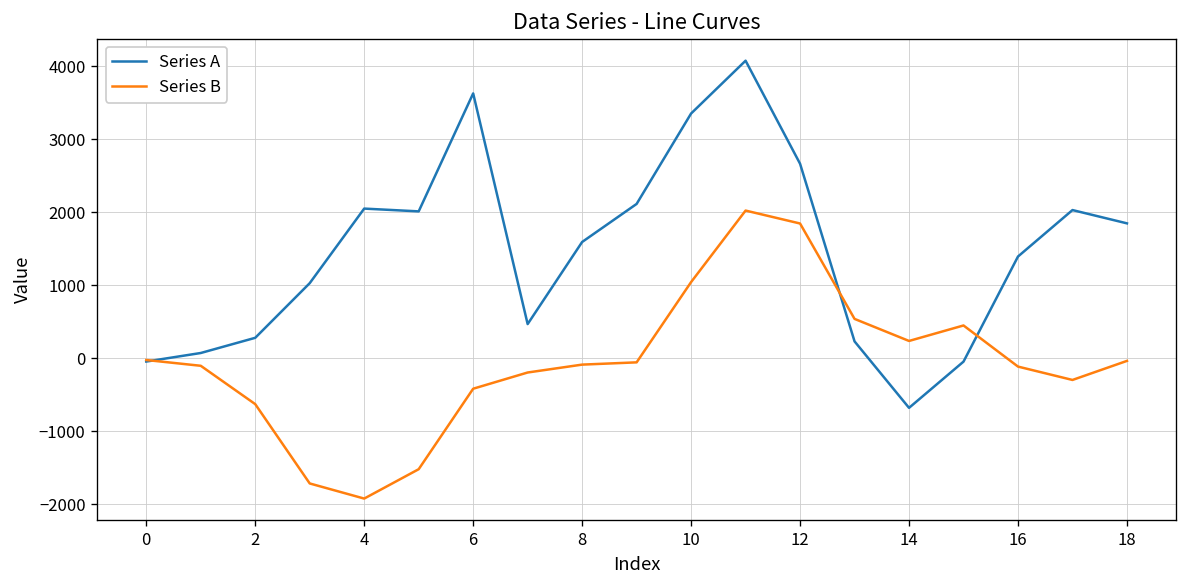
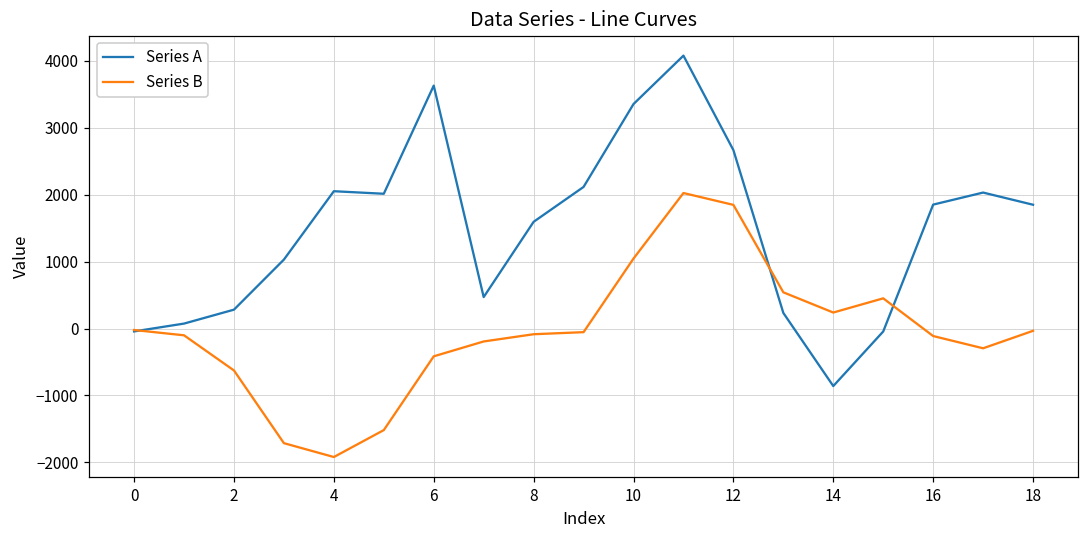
  {
    "Series A": {
      "2": 300,
      "4": 2100,
      "6": 3600,
      "8": 1600,
      "10": 3400,
      "12": 2700,
-     "14": -700,
-     "16": 1400,
+     "14": -900,
+     "16": 1900,
      "18": 1800
    },
    "Series B": {
      "2": -600,
      "4": -1900,
      "6": -400,
      "8": -100,
      "10": 1000,
      "12": 1800,
      "14": 200,
      "16": -100,
      "18": 0
    }
  }
